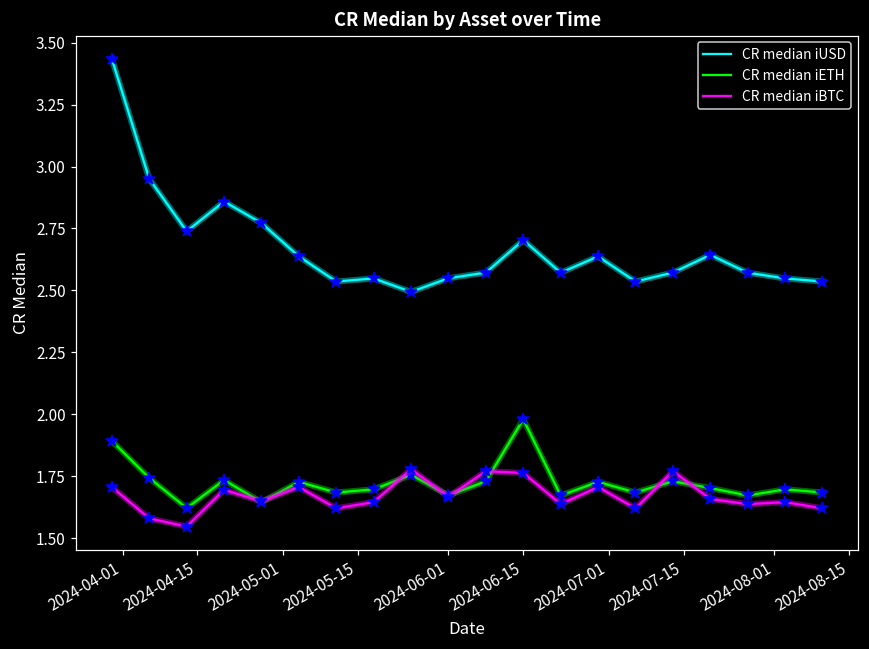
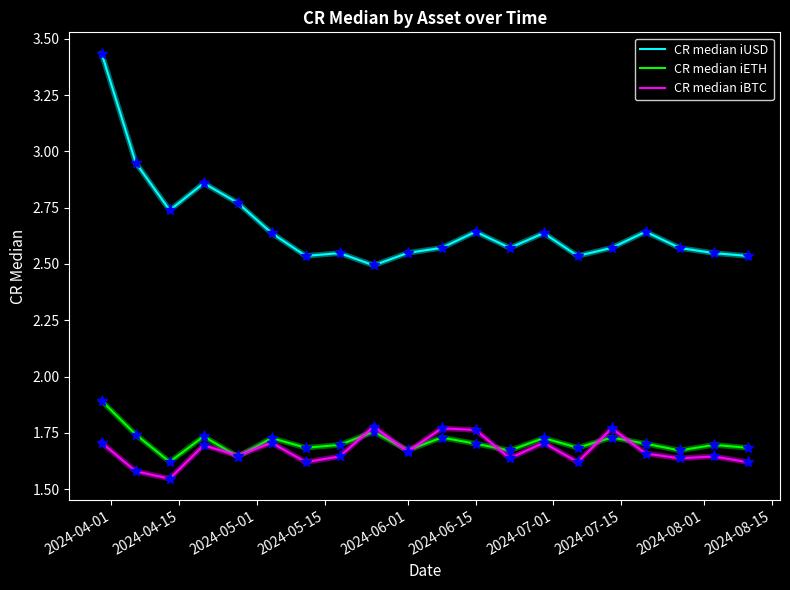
  {
    "CR median iUSD": {
      "2024-06-01": 2.55,
-     "2024-06-15": 2.70
+     "2024-06-15": 2.64
    },
    "CR median iETH": {
-     "2024-06-15": 1.98
+     "2024-06-15": 1.70
    },
    "CR median iBTC": {
      "2024-06-15": 1.76
    }
  }
